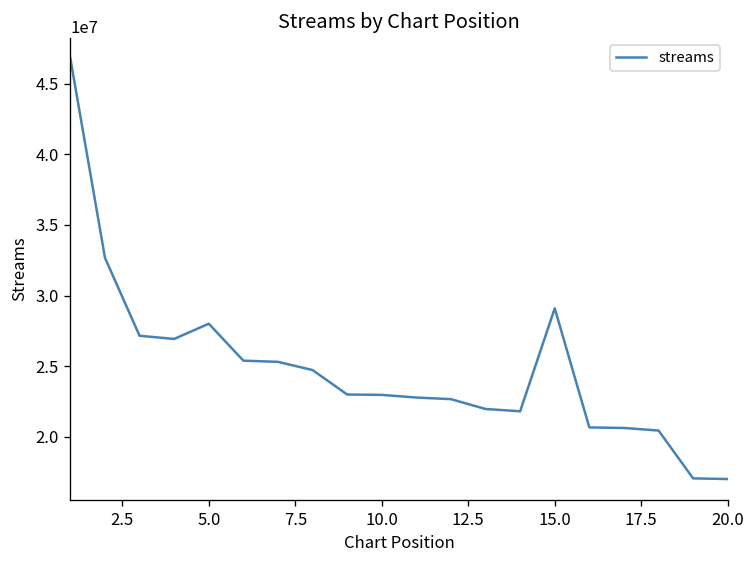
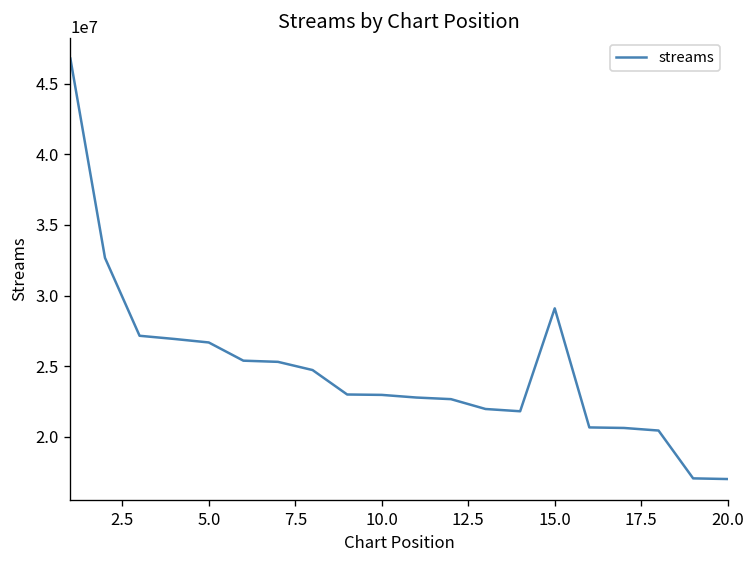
  {
-   "5.0": 28000000,
+   "5.0": 26700000,
    "10.0": 23000000,
    "15.0": 29100000,
    "20.0": 17000000
  }
